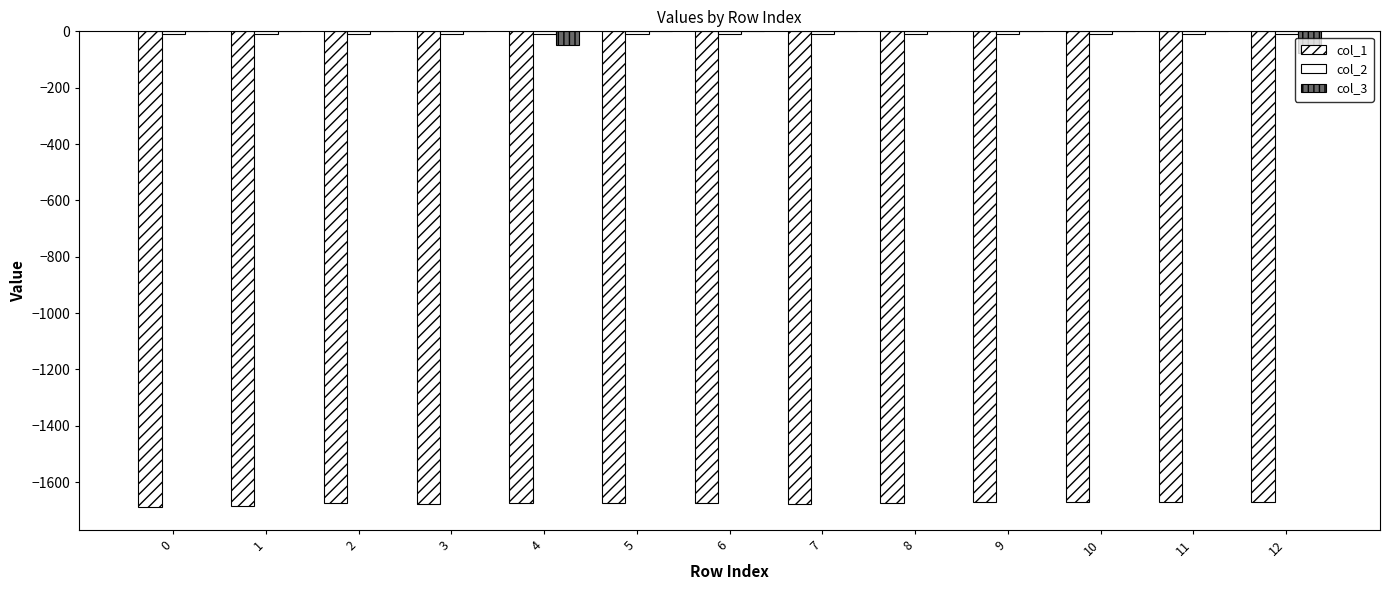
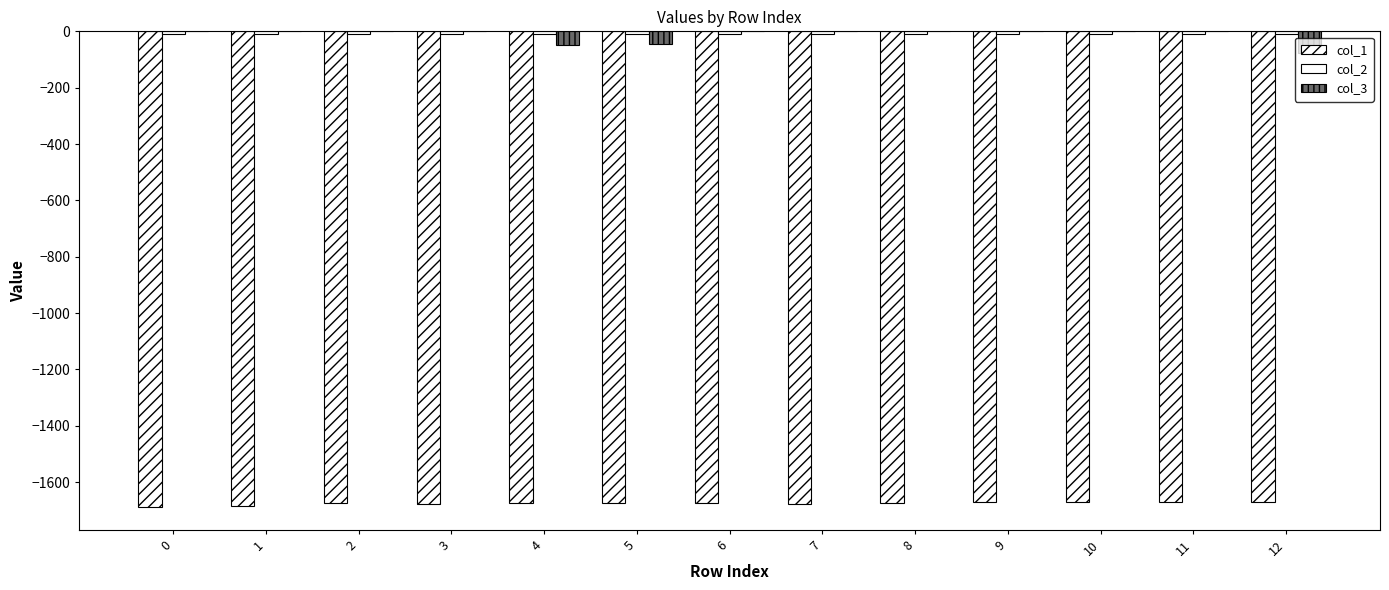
  {
    "col_3": {
      "4": -50,
-     "5": 0
+     "5": -50
    }
  }
